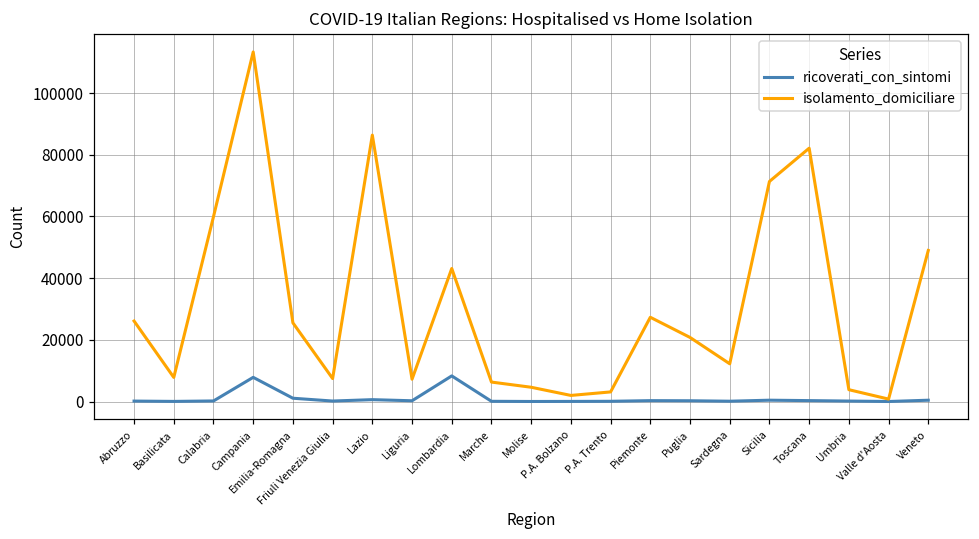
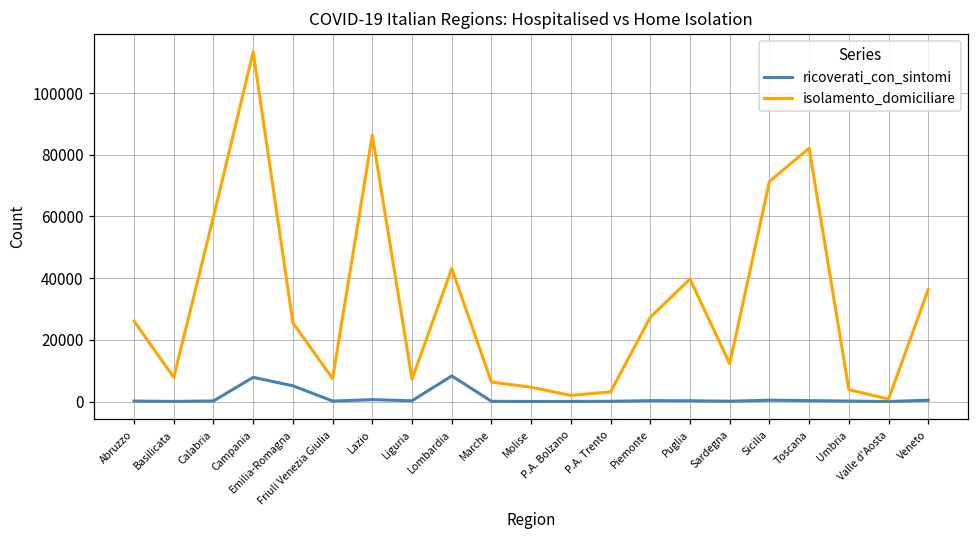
  {
    "ricoverati_con_sintomi": {
      "Abruzzo": 0,
      "Basilicata": 0,
      "Calabria": 0,
      "Campania": 8000,
-     "Emilia-Romagna": 1000,
+     "Emilia-Romagna": 5000,
      "Friuli Venezia Giulia": 0,
      "Lazio": 1000,
      "Liguria": 0,
      "Lombardia": 8000,
      "Marche": 0,
      "Molise": 0,
      "P.A. Bolzano": 0,
      "P.A. Trento": 0,
      "Piemonte": 0,
      "Puglia": 0,
      "Sardegna": 0,
      "Sicilia": 0,
      "Toscana": 0,
      "Umbria": 0,
      "Veneto": 0
    },
    "isolamento_domiciliare": {
      "Abruzzo": 26000,
      "Basilicata": 8000,
      "Calabria": 60000,
      "Campania": 113000,
      "Emilia-Romagna": 26000,
      "Friuli Venezia Giulia": 7000,
      "Lazio": 86000,
      "Liguria": 7000,
      "Lombardia": 43000,
      "Marche": 6000,
      "Molise": 5000,
      "P.A. Bolzano": 2000,
      "P.A. Trento": 3000,
      "Piemonte": 27000,
-     "Puglia": 21000,
+     "Puglia": 40000,
      "Sardegna": 12000,
      "Sicilia": 71000,
      "Toscana": 82000,
      "Umbria": 4000,
-     "Veneto": 49000
+     "Veneto": 36000
    }
  }
